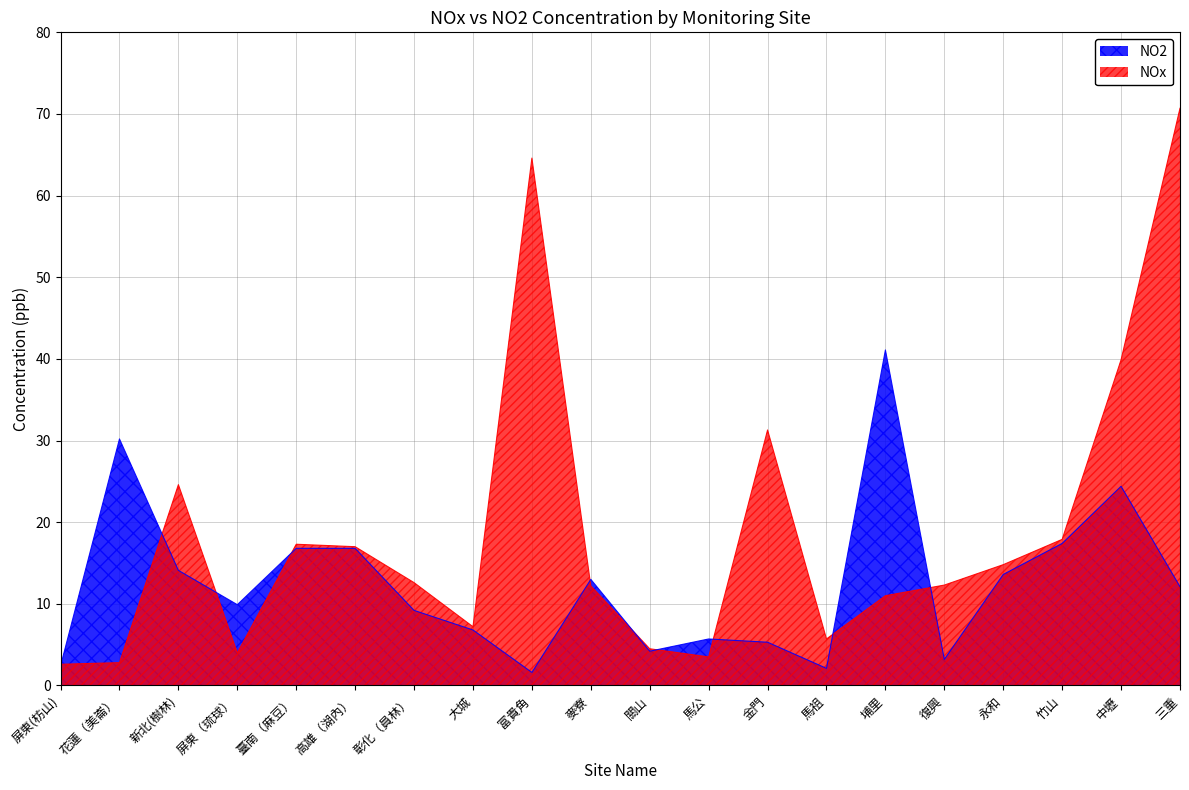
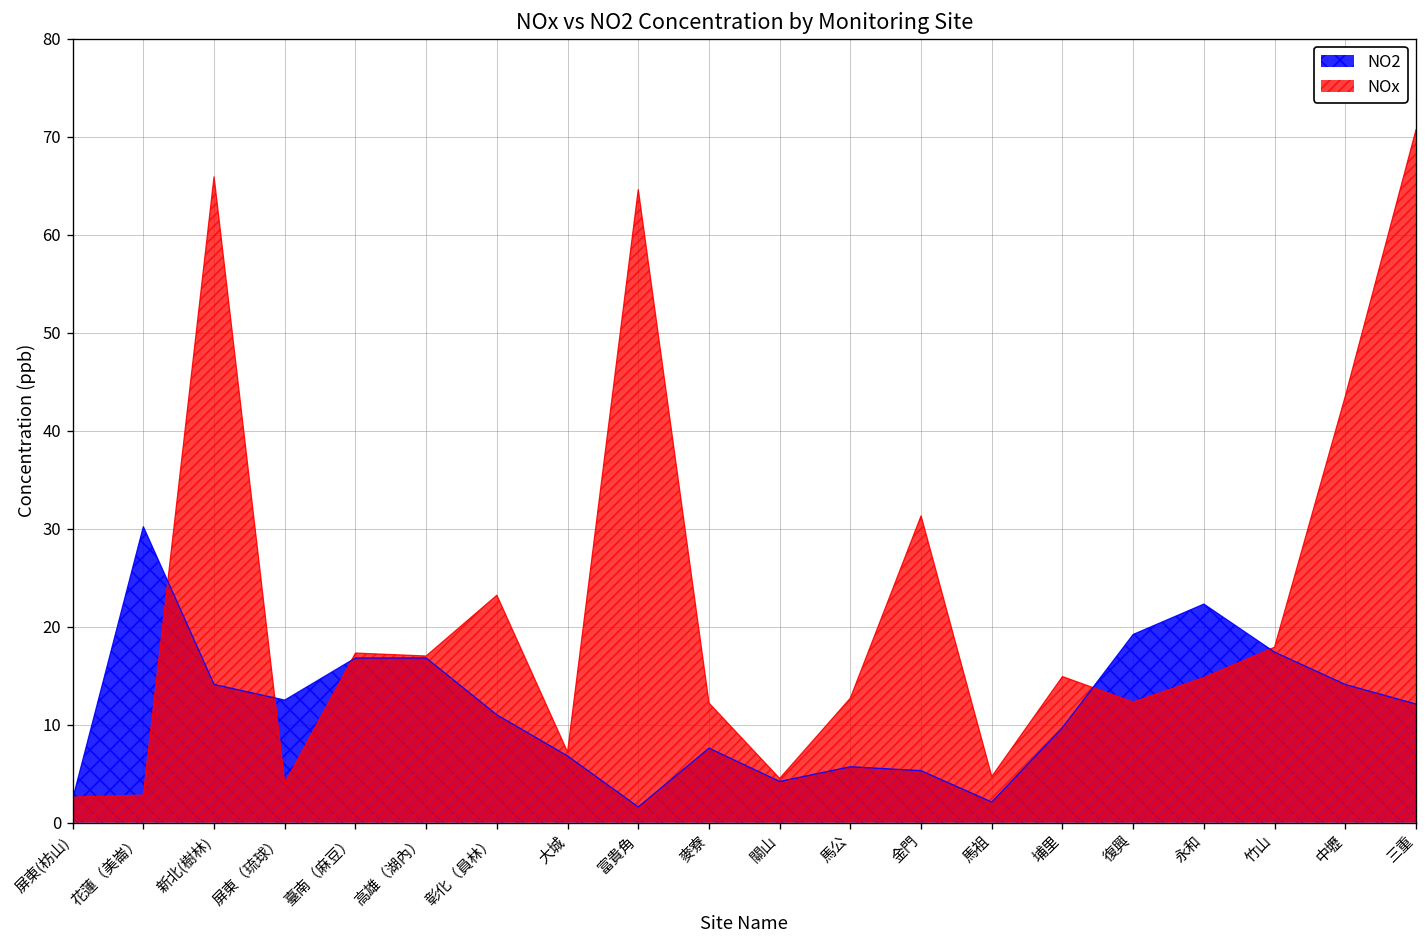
  {
    "NO2": {
      "花蓮（美崙）": 30,
      "新北(樹林)": 14,
-     "屏東（琉球）": 10,
+     "屏東（琉球）": 13,
      "臺南（麻豆）": 17,
-     "彰化（員林）": 9,
+     "彰化（員林）": 11,
      "大城": 7,
      "富貴角": 2,
-     "麥寮": 13,
+     "麥寮": 8,
      "馬公": 6,
      "金門": 5,
      "馬祖": 2,
-     "埔里": 41,
-     "復興": 3,
-     "永和": 14,
+     "埔里": 10,
+     "復興": 19,
+     "永和": 22,
      "竹山": 17,
-     "中壢": 24,
+     "中壢": 14,
      "三重": 12
    },
    "NOx": {
      "花蓮（美崙）": 3,
-     "新北(樹林)": 25,
+     "新北(樹林)": 66,
      "屏東（琉球）": 4,
      "臺南（麻豆）": 17,
-     "彰化（員林）": 13,
+     "彰化（員林）": 23,
      "大城": 7,
      "富貴角": 65,
      "麥寮": 12,
-     "馬公": 4,
+     "馬公": 13,
      "金門": 31,
-     "馬祖": 6,
-     "埔里": 11,
+     "馬祖": 5,
+     "埔里": 15,
      "復興": 12,
      "永和": 15,
      "竹山": 18,
-     "中壢": 40,
+     "中壢": 44,
      "三重": 71
    }
  }
